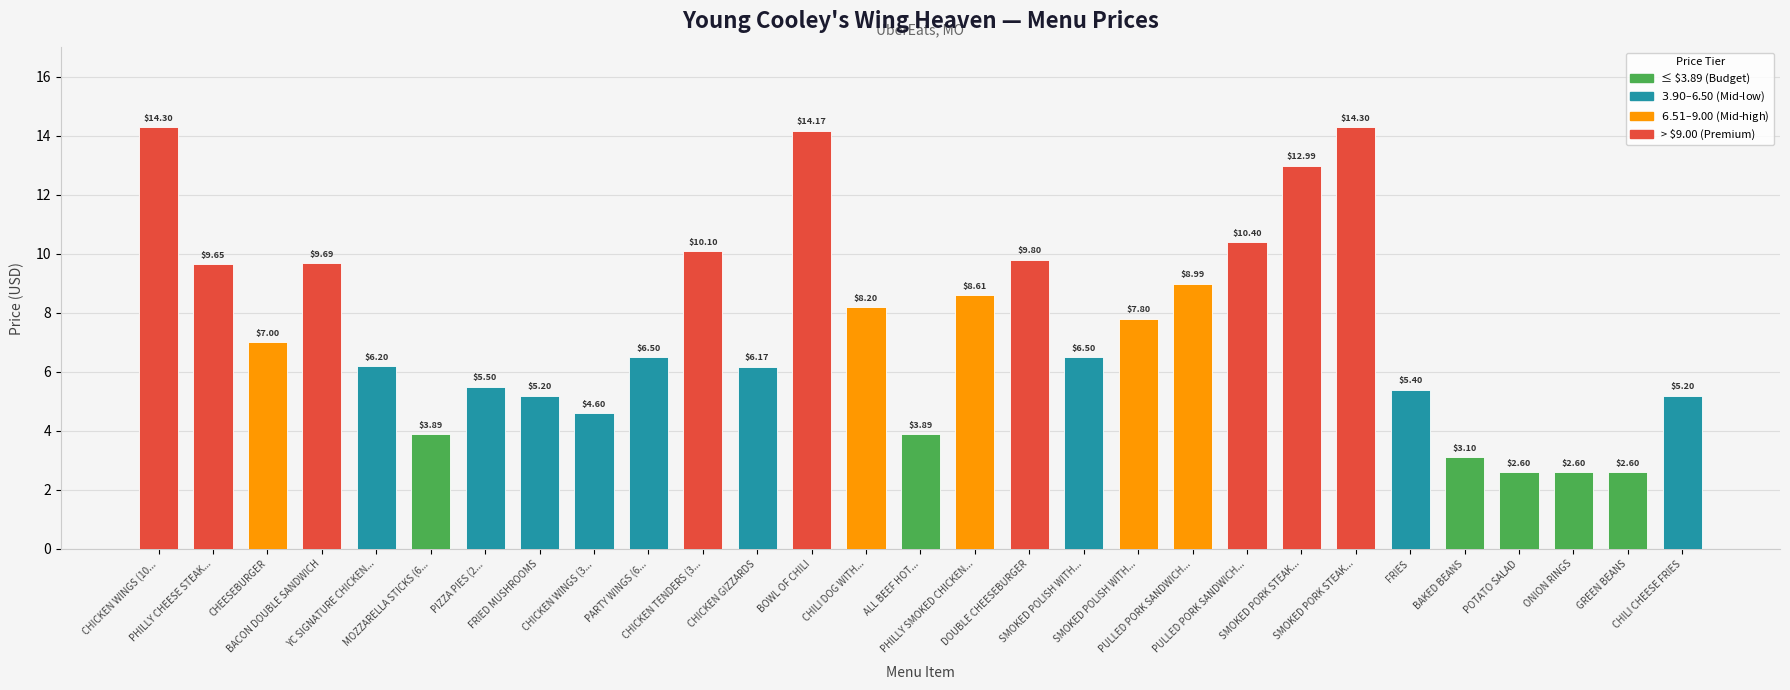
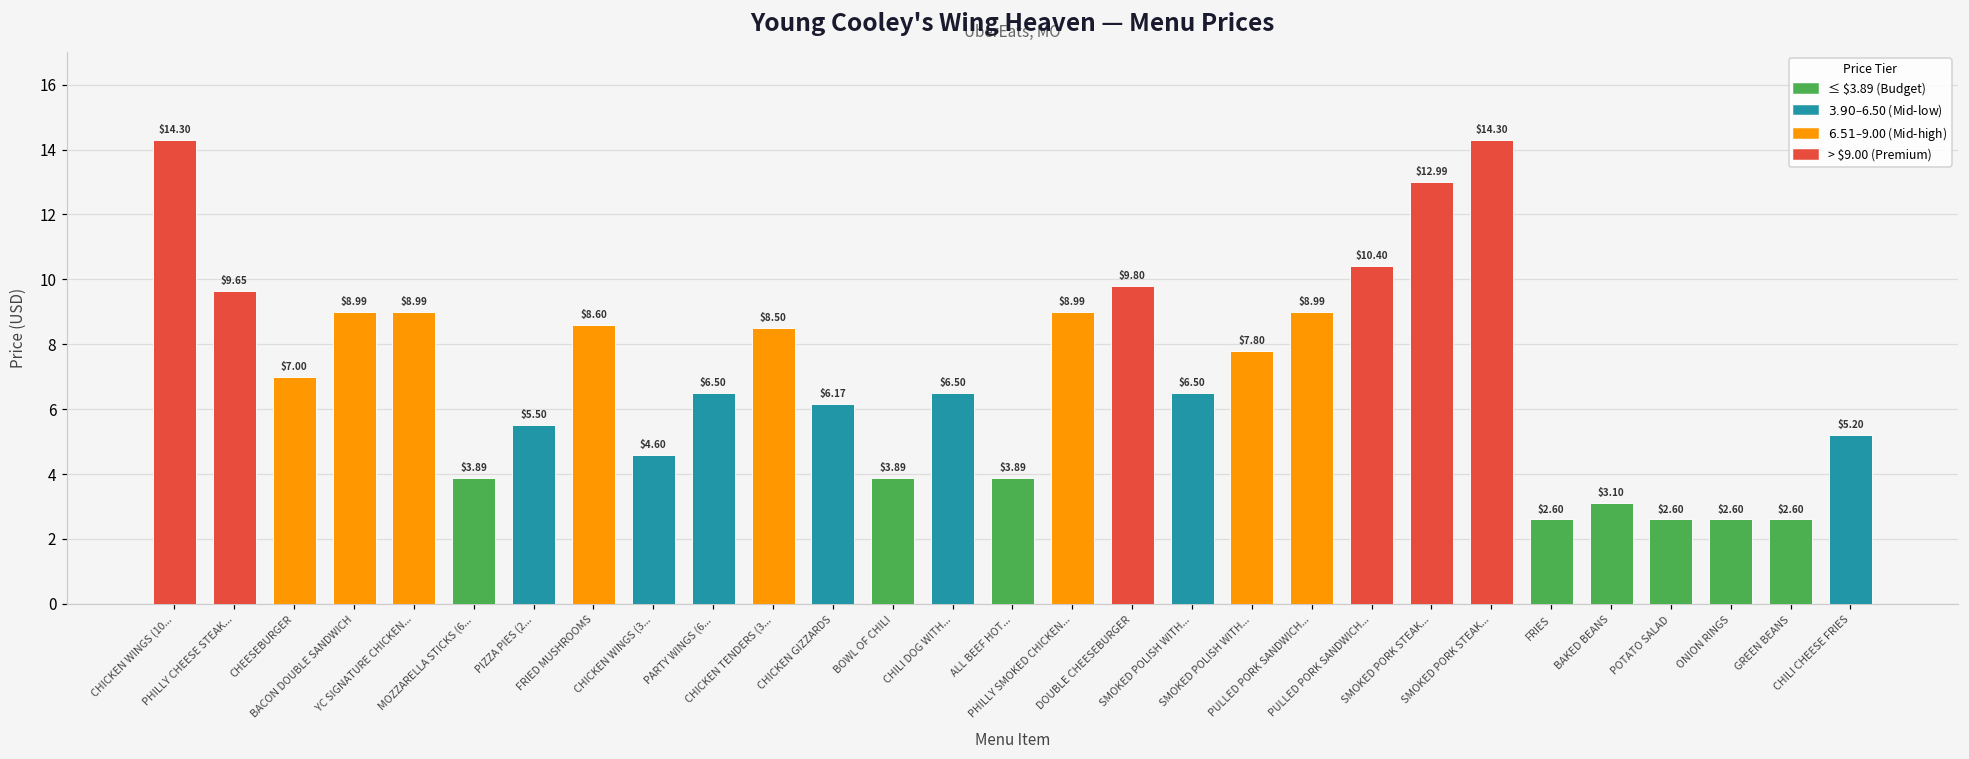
  {
    "CHICKEN WINGS (10...": "$14.30",
    "PHILLY CHEESE STEAK...": "$9.65",
    "CHEESEBURGER": "$7.00",
-   "BACON DOUBLE SANDWICH": "$9.69",
-   "YC SIGNATURE CHICKEN...": "$6.20",
+   "BACON DOUBLE SANDWICH": "$8.99",
+   "YC SIGNATURE CHICKEN...": "$8.99",
    "MOZZARELLA STICKS (6...": "$3.89",
    "PIZZA PIES (2...": "$5.50",
-   "FRIED MUSHROOMS": "$5.20",
+   "FRIED MUSHROOMS": "$8.60",
    "CHICKEN WINGS (3...": "$4.60",
    "PARTY WINGS (6...": "$6.50",
-   "CHICKEN TENDERS (3...": "$10.10",
+   "CHICKEN TENDERS (3...": "$8.50",
    "CHICKEN GIZZARDS": "$6.17",
-   "BOWL OF CHILI": "$14.17",
-   "CHILI DOG WITH...": "$8.20",
+   "BOWL OF CHILI": "$3.89",
+   "CHILI DOG WITH...": "$6.50",
    "ALL BEEF HOT...": "$3.89",
-   "PHILLY SMOKED CHICKEN...": "$8.61",
+   "PHILLY SMOKED CHICKEN...": "$8.99",
    "DOUBLE CHEESEBURGER": "$9.80",
-   "FRIES": "$5.40",
+   "FRIES": "$2.60",
    "BAKED BEANS": "$3.10",
    "POTATO SALAD": "$2.60",
    "ONION RINGS": "$2.60",
    "GREEN BEANS": "$2.60",
    "CHILI CHEESE FRIES": "$5.20"
  }
